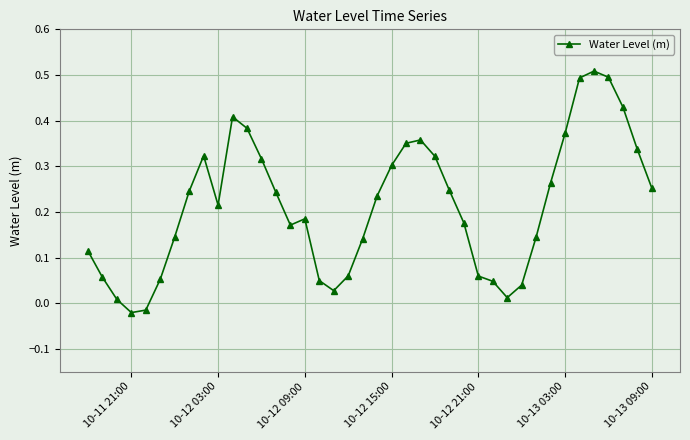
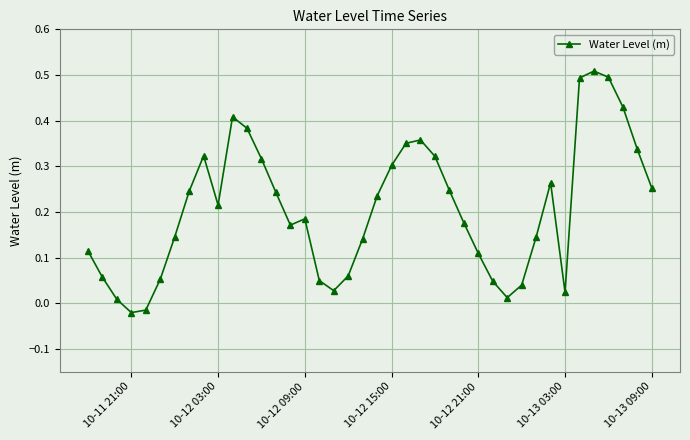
  {
    "10-11 21:00": -0.02,
    "10-12 03:00": 0.21,
    "10-12 09:00": 0.18,
    "10-12 15:00": 0.30,
-   "10-12 21:00": 0.06,
-   "10-13 03:00": 0.37,
+   "10-12 21:00": 0.11,
+   "10-13 03:00": 0.02,
    "10-13 09:00": 0.25
  }
